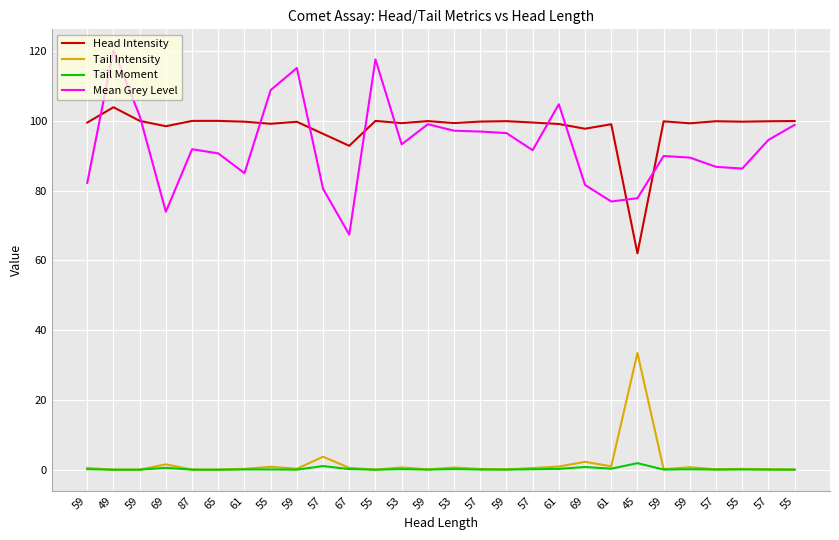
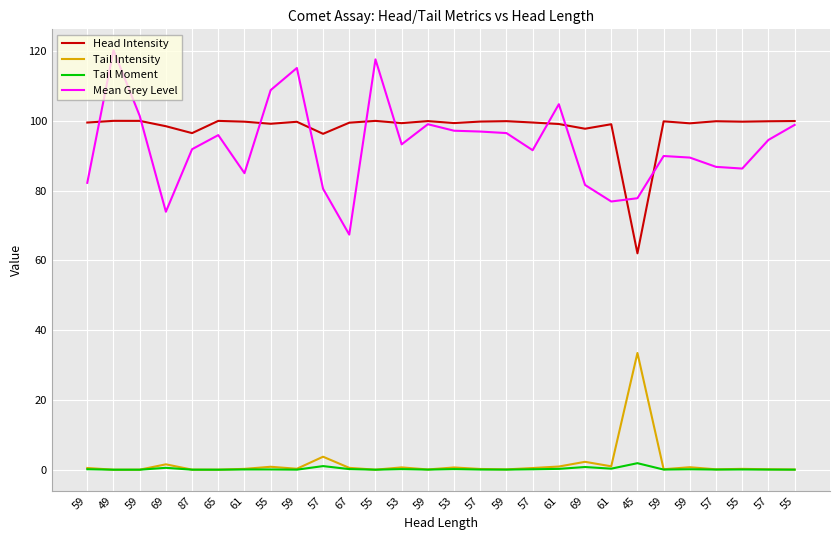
  {
    "Head Intensity": {
-     "49": 104,
-     "87": 100,
+     "49": 100,
+     "87": 96,
      "65": 100,
-     "67": 93,
+     "67": 99,
      "45": 62
    },
    "Tail Intensity": {
      "45": 33
    },
    "Tail Moment": {
      "45": 2
    },
    "Mean Grey Level": {
      "87": 92,
-     "65": 91,
+     "65": 96,
      "67": 67,
      "45": 78
    }
  }
